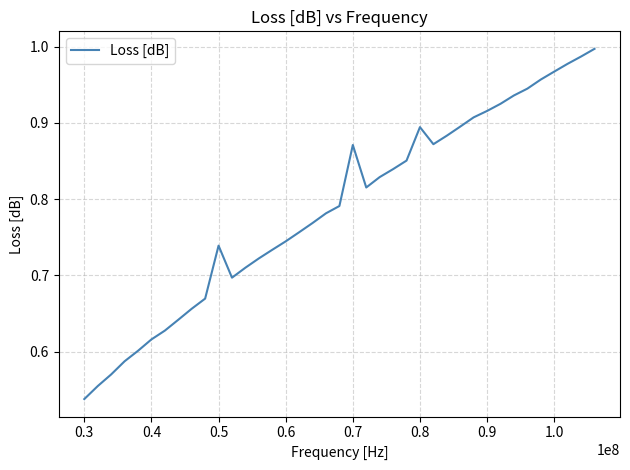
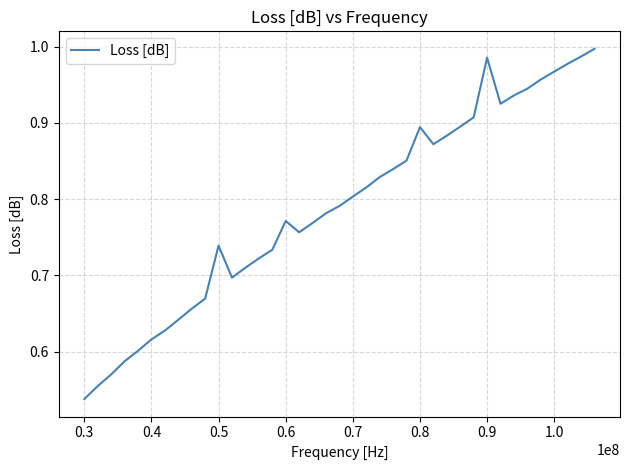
  {
    "0.3": 0.54,
    "0.4": 0.62,
    "0.5": 0.74,
-   "0.6": 0.74,
-   "0.7": 0.87,
+   "0.6": 0.77,
+   "0.7": 0.80,
    "0.8": 0.89,
-   "0.9": 0.92,
+   "0.9": 0.99,
    "1.0": 0.97
  }
